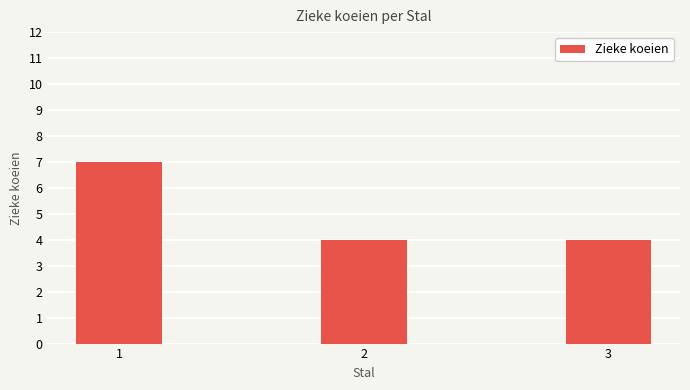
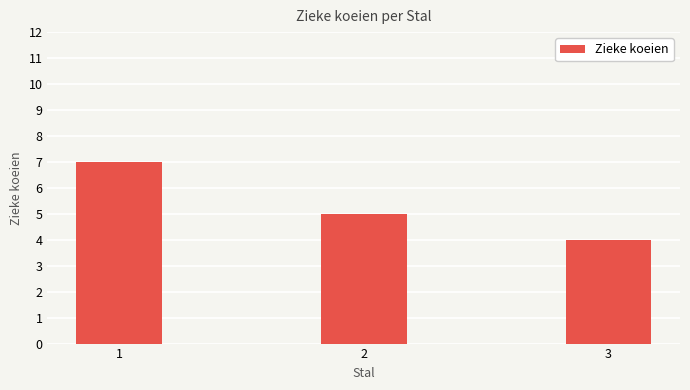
  {
    "1": 7,
-   "2": 4,
+   "2": 5,
    "3": 4
  }
